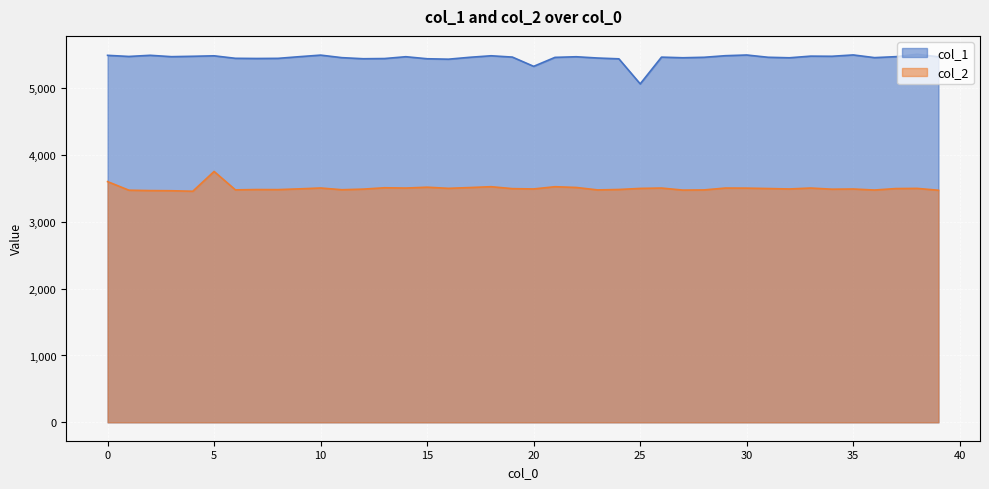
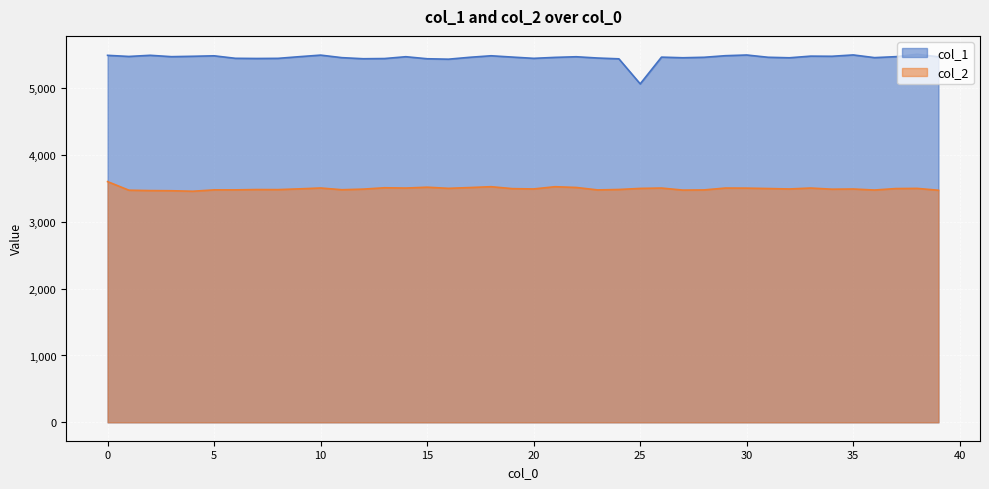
  {
    "col_1": {
      "0": "5,500",
      "5": "5,500",
      "10": "5,500",
      "15": "5,400",
-     "20": "5,300",
+     "20": "5,400",
      "25": "5,100",
      "30": "5,500",
      "35": "5,500"
    },
    "col_2": {
      "0": "3,600",
-     "5": "3,800",
+     "5": "3,500",
      "10": "3,500",
      "15": "3,500",
      "20": "3,500",
      "25": "3,500",
      "30": "3,500",
      "35": "3,500"
    }
  }
